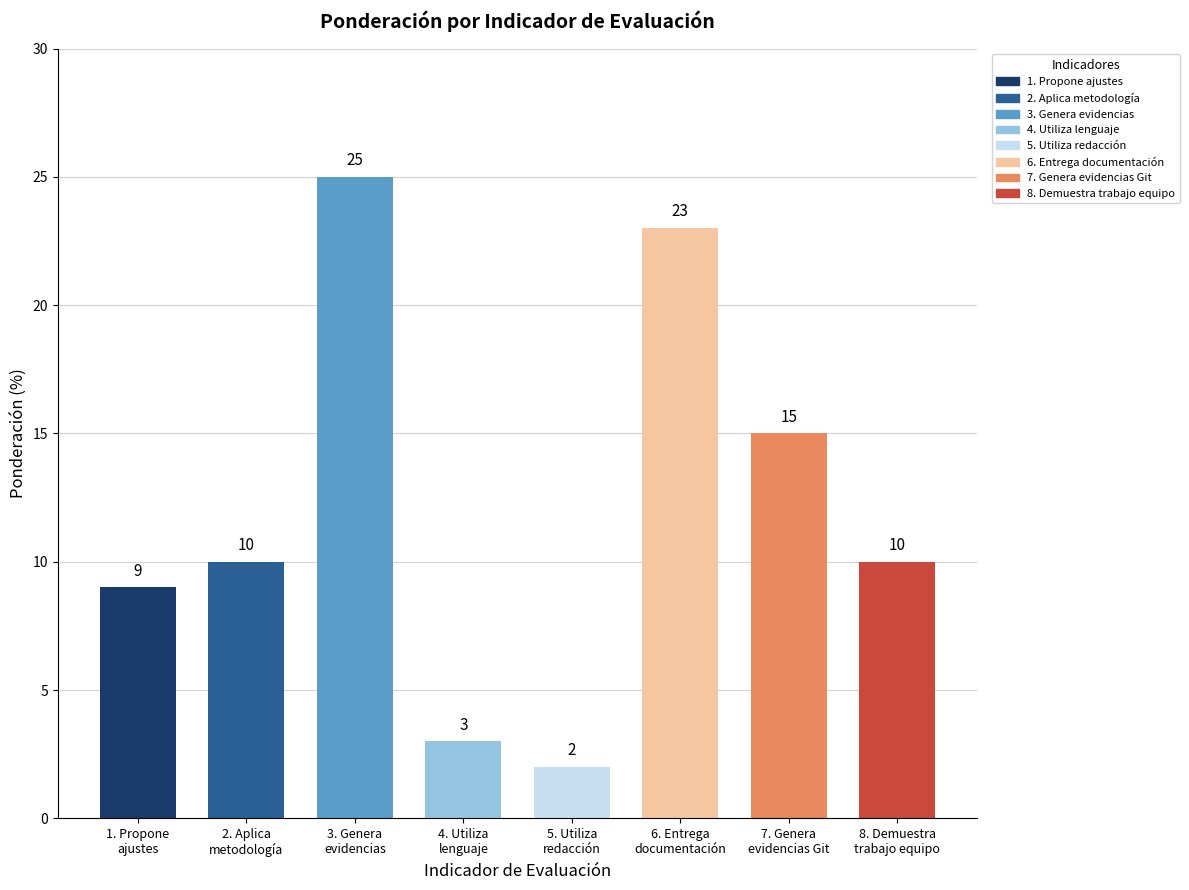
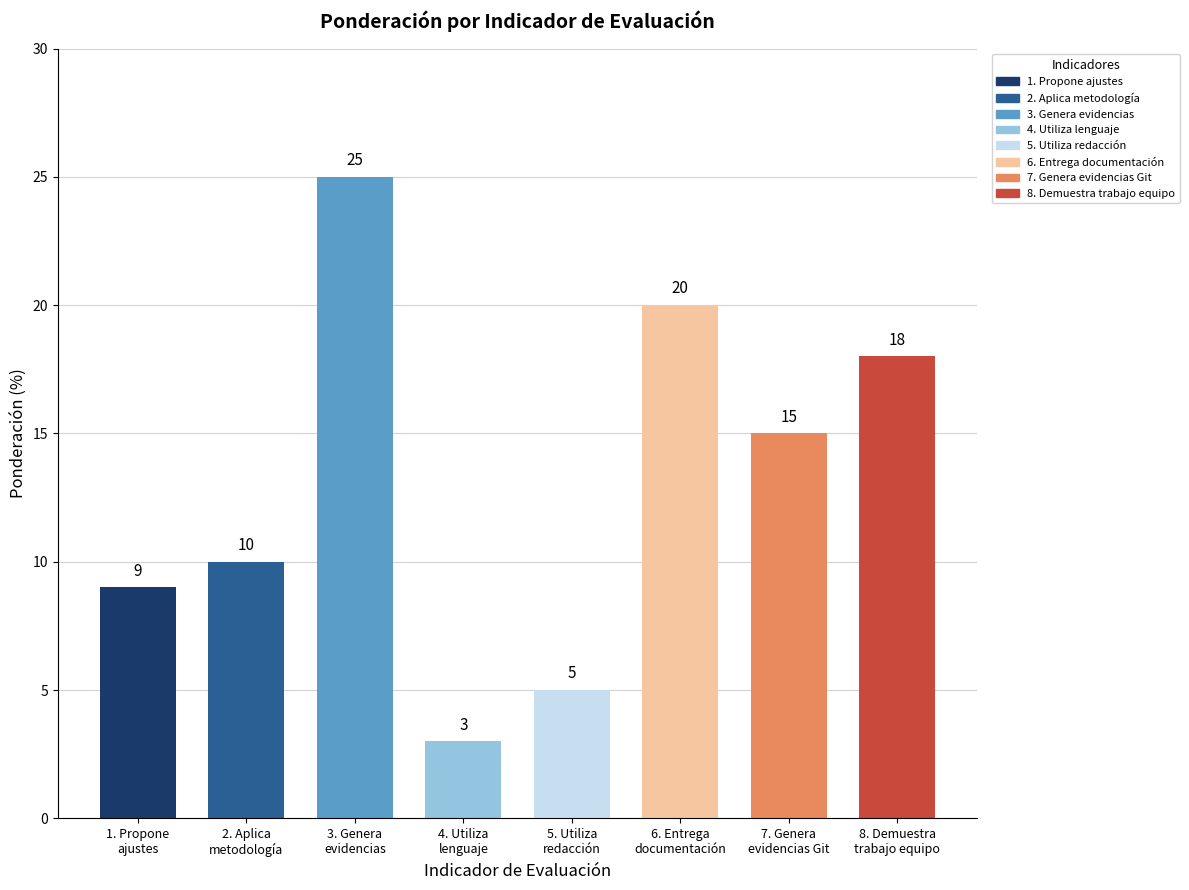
  {
    "1. Propone ajustes": 9,
    "2. Aplica metodología": 10,
    "3. Genera evidencias": 25,
    "4. Utiliza lenguaje": 3,
-   "5. Utiliza redacción": 2,
-   "6. Entrega documentación": 23,
+   "5. Utiliza redacción": 5,
+   "6. Entrega documentación": 20,
    "7. Genera evidencias Git": 15,
-   "8. Demuestra trabajo equipo": 10
+   "8. Demuestra trabajo equipo": 18
  }
